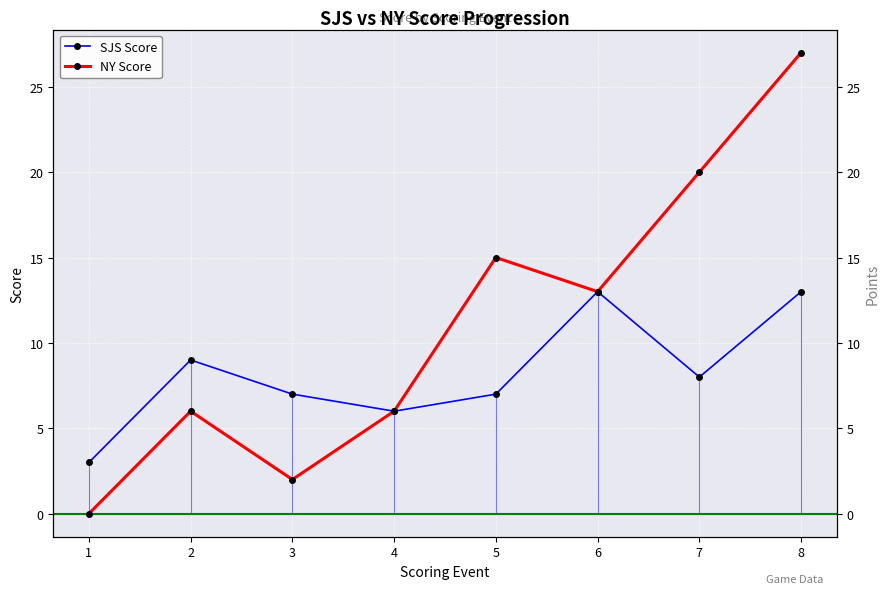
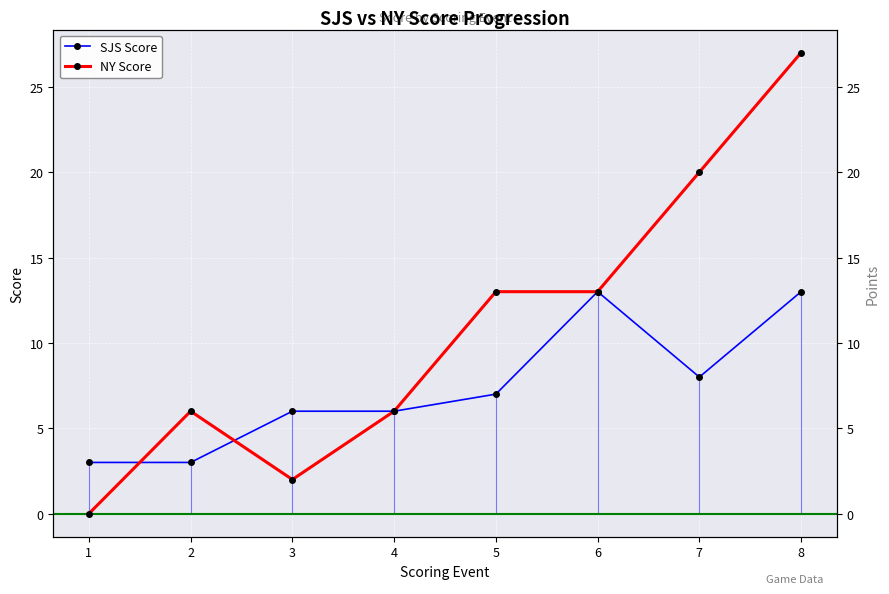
  {
    "SJS Score": {
      "1": 3,
-     "2": 9,
-     "3": 7,
+     "2": 3,
+     "3": 6,
      "5": 7,
      "7": 8,
      "8": 13
    },
    "NY Score": {
      "1": 0,
      "2": 6,
      "3": 2,
-     "5": 15,
+     "5": 13,
      "7": 20,
      "8": 27
    }
  }
